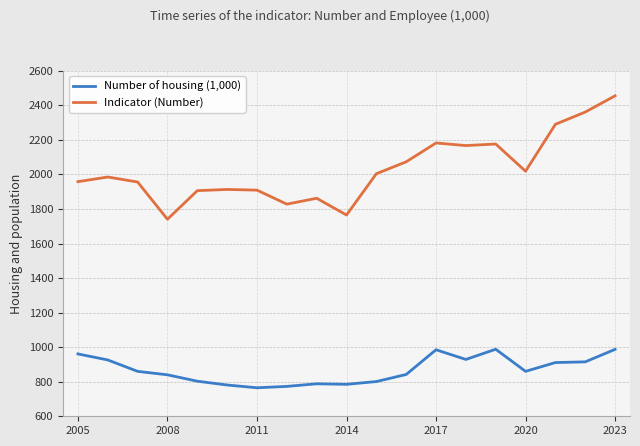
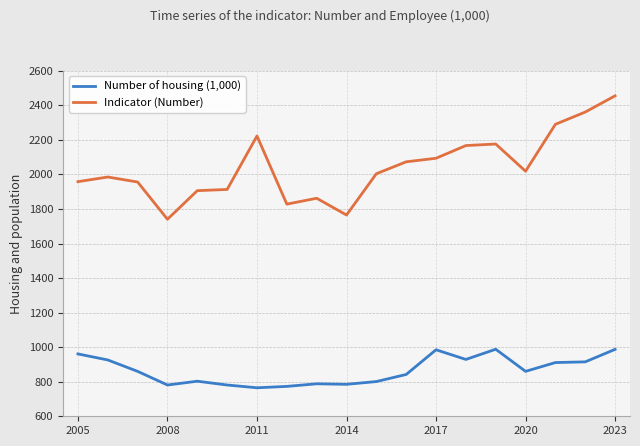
  {
    "Number of housing (1,000)": {
      "2005": 960,
-     "2008": 840,
+     "2008": 780,
      "2011": 770,
      "2014": 790,
      "2017": 990,
      "2020": 860,
      "2023": 990
    },
    "Indicator (Number)": {
      "2005": 1960,
      "2008": 1740,
-     "2011": 1910,
+     "2011": 2220,
      "2014": 1770,
-     "2017": 2180,
+     "2017": 2090,
      "2020": 2020,
      "2023": 2460
    }
  }
